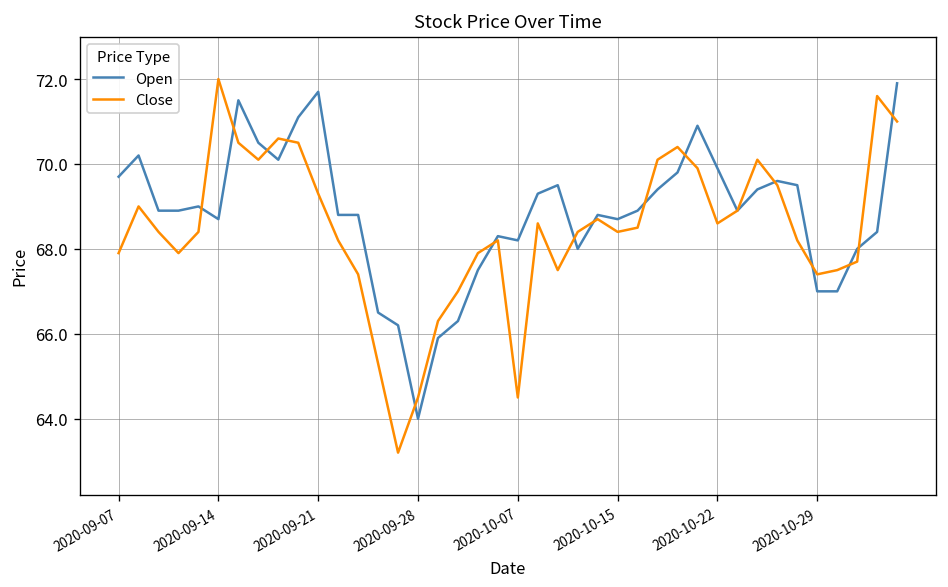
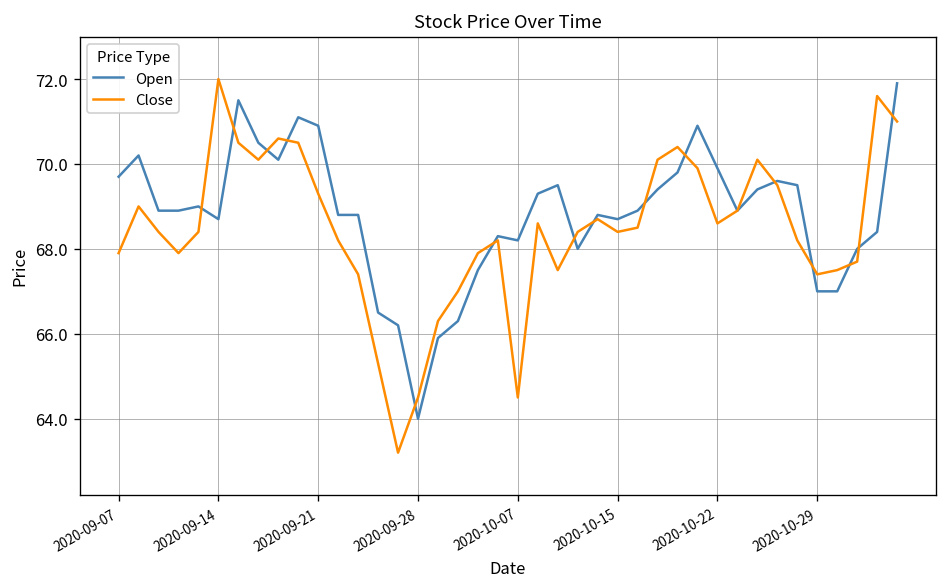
  {
    "Open": {
      "2020-09-07": 69.7,
      "2020-09-14": 68.7,
-     "2020-09-21": 71.7,
+     "2020-09-21": 70.9,
      "2020-09-28": 64.0,
      "2020-10-07": 68.2,
      "2020-10-15": 68.7,
      "2020-10-22": 69.9,
      "2020-10-29": 67.0
    },
    "Close": {
      "2020-09-07": 67.9,
      "2020-09-14": 72.0,
      "2020-09-21": 69.3,
      "2020-09-28": 64.5,
      "2020-10-07": 64.5,
      "2020-10-15": 68.4,
      "2020-10-22": 68.6,
      "2020-10-29": 67.4
    }
  }
